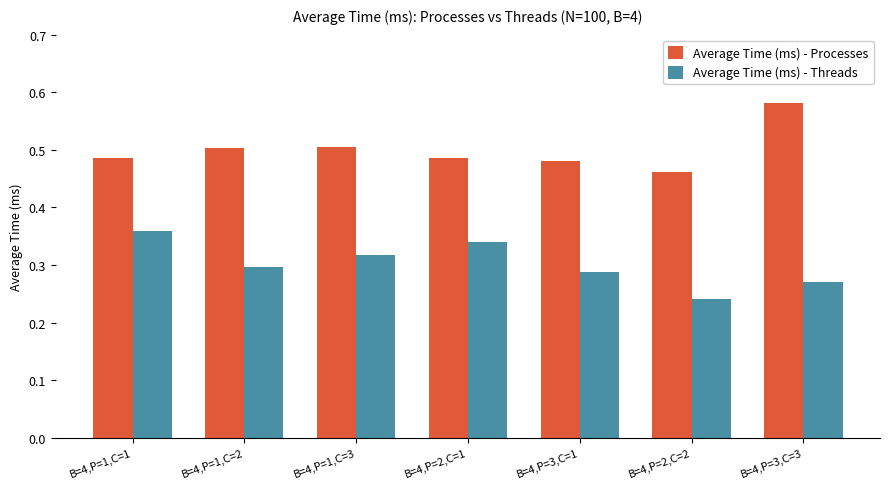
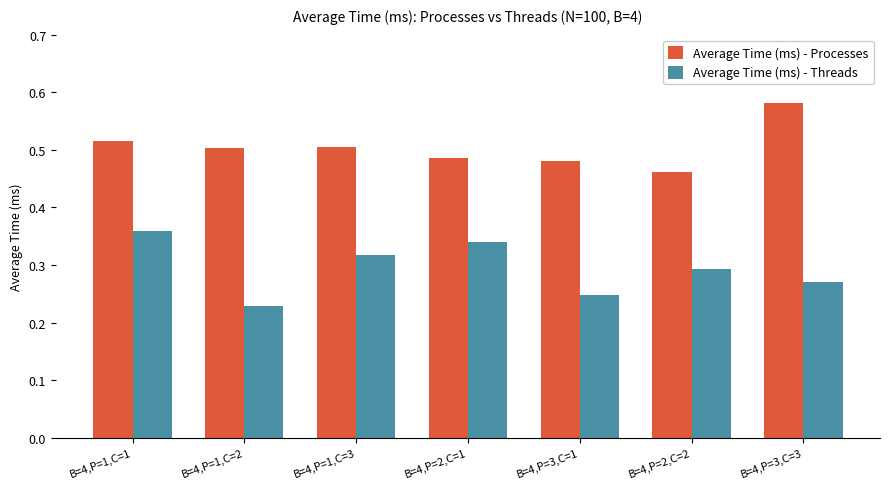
  {
    "Average Time (ms) - Processes": {
-     "B=4,P=1,C=1": 0.49,
+     "B=4,P=1,C=1": 0.51,
      "B=4,P=1,C=2": 0.50,
      "B=4,P=1,C=3": 0.50,
      "B=4,P=2,C=1": 0.49,
      "B=4,P=3,C=1": 0.48,
      "B=4,P=2,C=2": 0.46,
      "B=4,P=3,C=3": 0.58
    },
    "Average Time (ms) - Threads": {
      "B=4,P=1,C=1": 0.36,
-     "B=4,P=1,C=2": 0.30,
+     "B=4,P=1,C=2": 0.23,
      "B=4,P=1,C=3": 0.32,
      "B=4,P=2,C=1": 0.34,
-     "B=4,P=3,C=1": 0.29,
-     "B=4,P=2,C=2": 0.24,
+     "B=4,P=3,C=1": 0.25,
+     "B=4,P=2,C=2": 0.29,
      "B=4,P=3,C=3": 0.27
    }
  }
